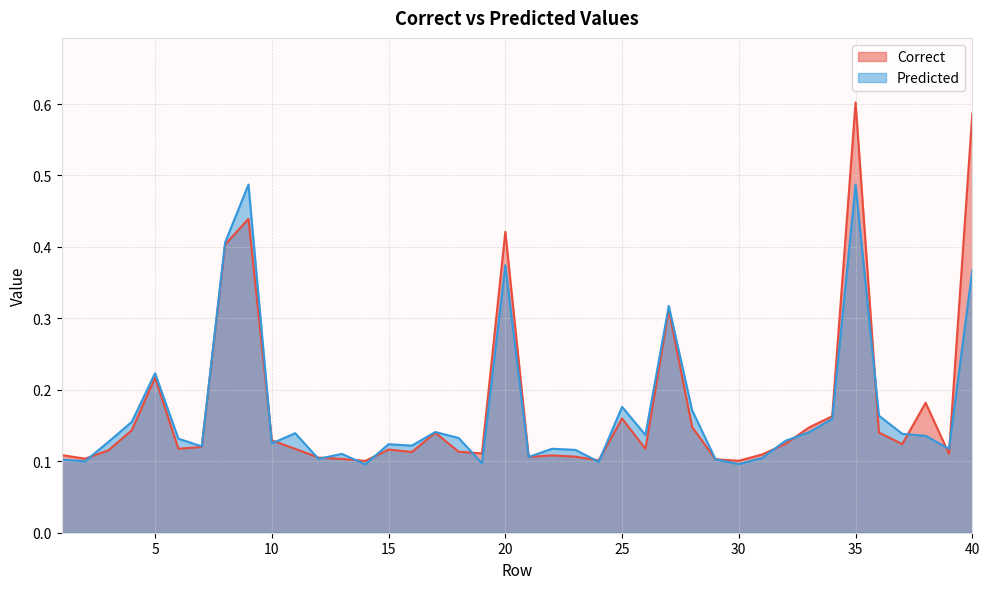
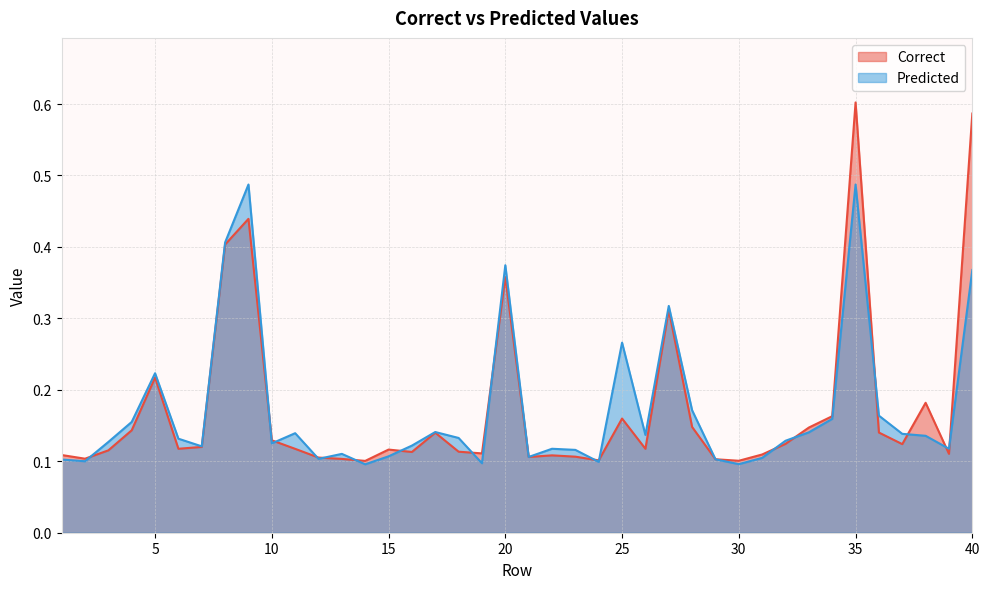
  {
    "Correct": {
      "5": 0.22,
      "10": 0.13,
      "15": 0.12,
-     "20": 0.42,
+     "20": 0.36,
      "25": 0.16,
      "30": 0.10,
      "35": 0.60,
      "40": 0.59
    },
    "Predicted": {
      "5": 0.22,
      "10": 0.13,
-     "15": 0.12,
+     "15": 0.11,
      "20": 0.37,
-     "25": 0.18,
+     "25": 0.27,
      "30": 0.10,
      "35": 0.49,
      "40": 0.37
    }
  }
